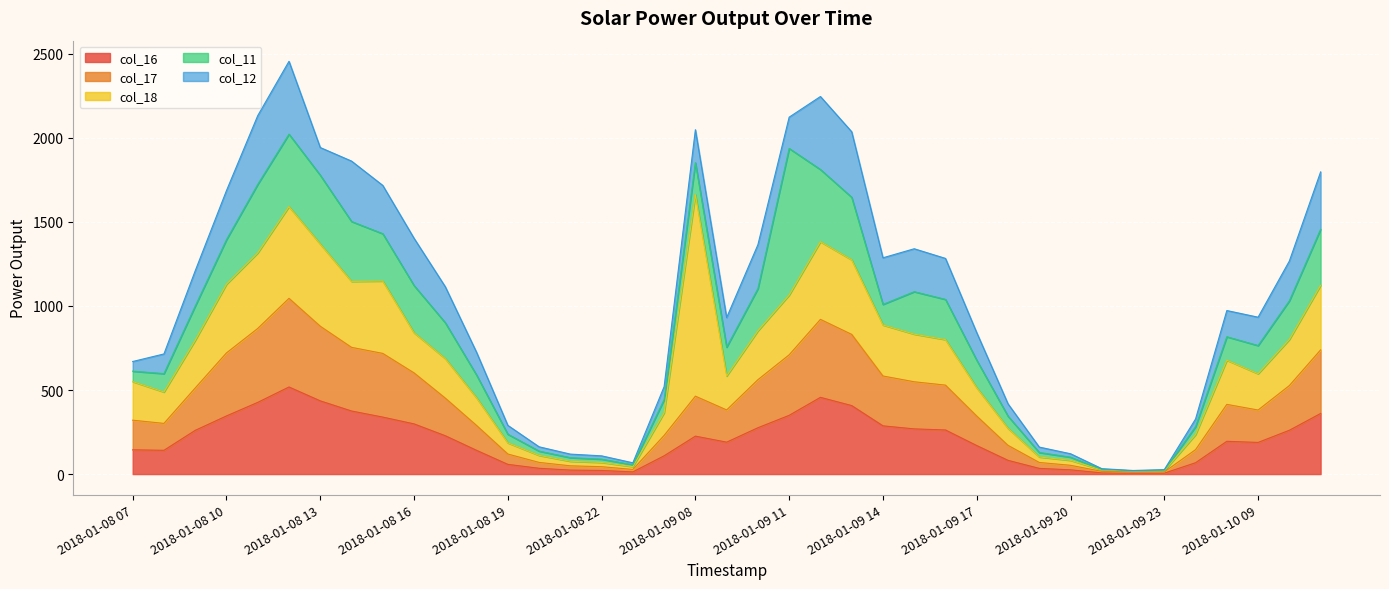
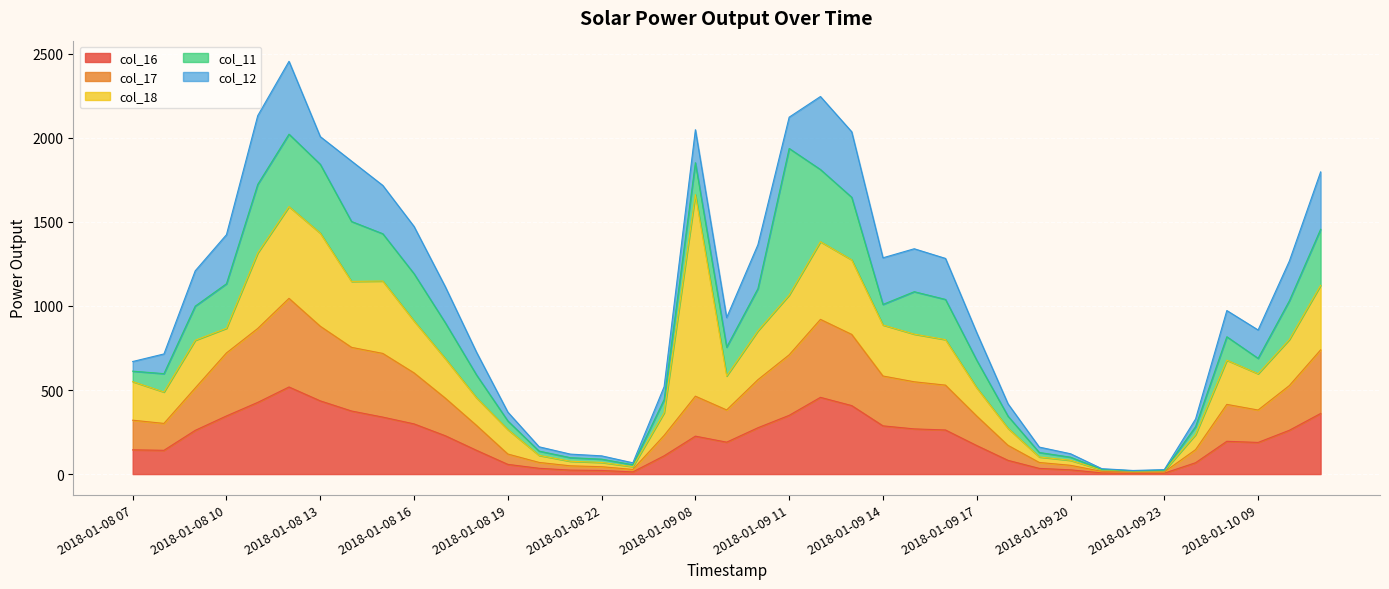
  {
    "col_18": {
      "2018-01-08 07": 230,
-     "2018-01-08 10": 410,
-     "2018-01-08 13": 490,
-     "2018-01-08 16": 240,
-     "2018-01-08 19": 70,
+     "2018-01-08 10": 150,
+     "2018-01-08 13": 550,
+     "2018-01-08 16": 310,
+     "2018-01-08 19": 150,
      "2018-01-08 22": 30,
      "2018-01-09 08": 1200,
      "2018-01-09 11": 360,
      "2018-01-09 14": 300,
      "2018-01-09 17": 170,
      "2018-01-09 20": 30,
      "2018-01-10 09": 220
    },
    "col_11": {
      "2018-01-08 07": 60,
      "2018-01-08 10": 260,
      "2018-01-08 13": 410,
      "2018-01-08 16": 280,
      "2018-01-08 19": 50,
      "2018-01-08 22": 20,
      "2018-01-09 08": 190,
      "2018-01-09 11": 870,
      "2018-01-09 14": 120,
      "2018-01-09 17": 160,
      "2018-01-09 20": 20,
-     "2018-01-10 09": 170
+     "2018-01-10 09": 90
    },
    "col_12": {
      "2018-01-08 07": 60,
      "2018-01-08 10": 290,
      "2018-01-08 13": 160,
      "2018-01-08 16": 280,
      "2018-01-08 19": 50,
      "2018-01-08 22": 20,
      "2018-01-09 08": 200,
      "2018-01-09 11": 190,
      "2018-01-09 14": 280,
      "2018-01-09 17": 160,
      "2018-01-09 20": 20,
      "2018-01-10 09": 170
    }
  }
